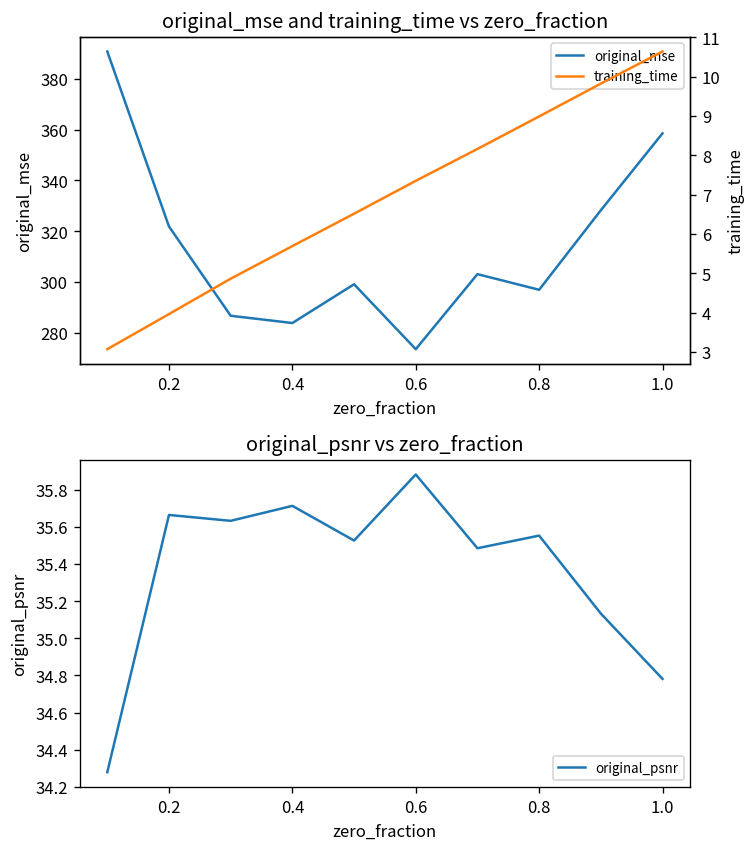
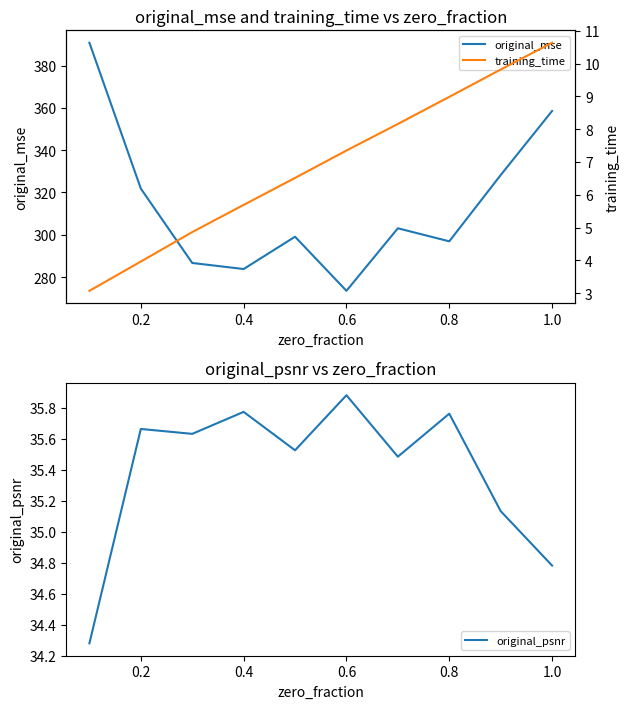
  {
    "original_psnr vs zero_fraction": {
      "0.2": 35.66,
-     "0.4": 35.71,
+     "0.4": 35.77,
      "0.6": 35.88,
-     "0.8": 35.55,
+     "0.8": 35.76,
      "1.0": 34.78
    }
  }
